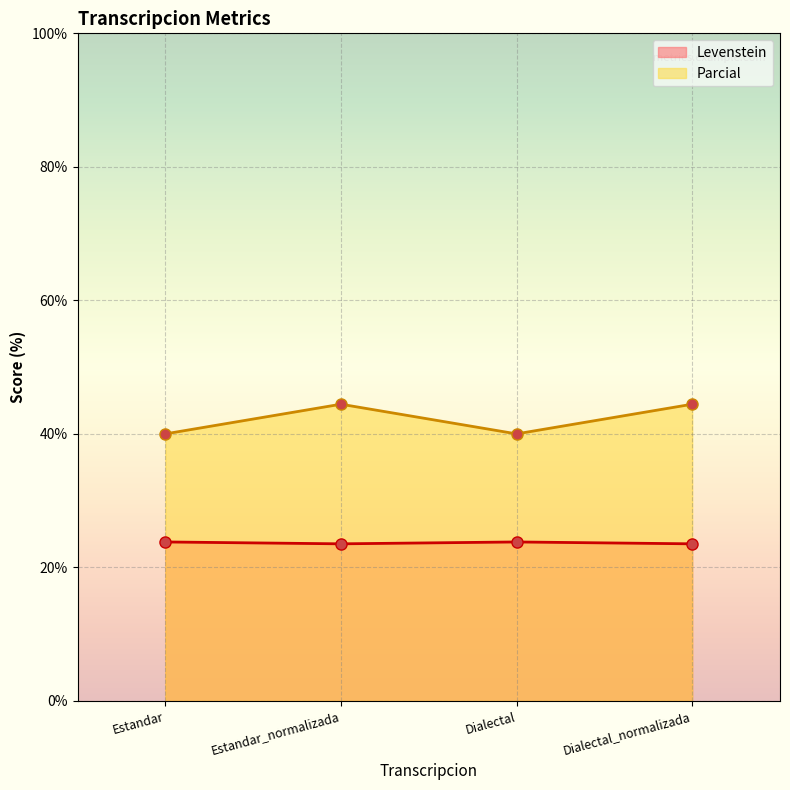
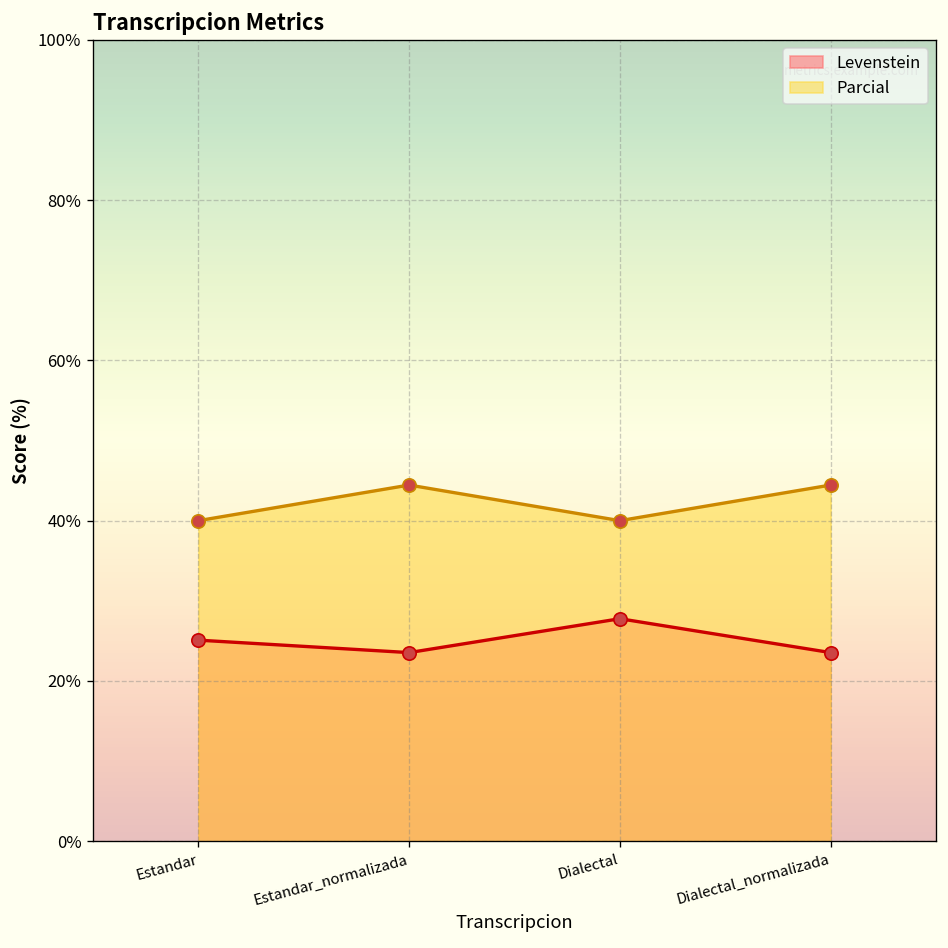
  {
    "Levenstein": {
-     "Estandar": "24%",
+     "Estandar": "25%",
      "Estandar_normalizada": "24%",
-     "Dialectal": "24%",
+     "Dialectal": "28%",
      "Dialectal_normalizada": "24%"
    },
    "Parcial": {
      "Estandar": "40%",
      "Estandar_normalizada": "44%",
      "Dialectal": "40%",
      "Dialectal_normalizada": "44%"
    }
  }
